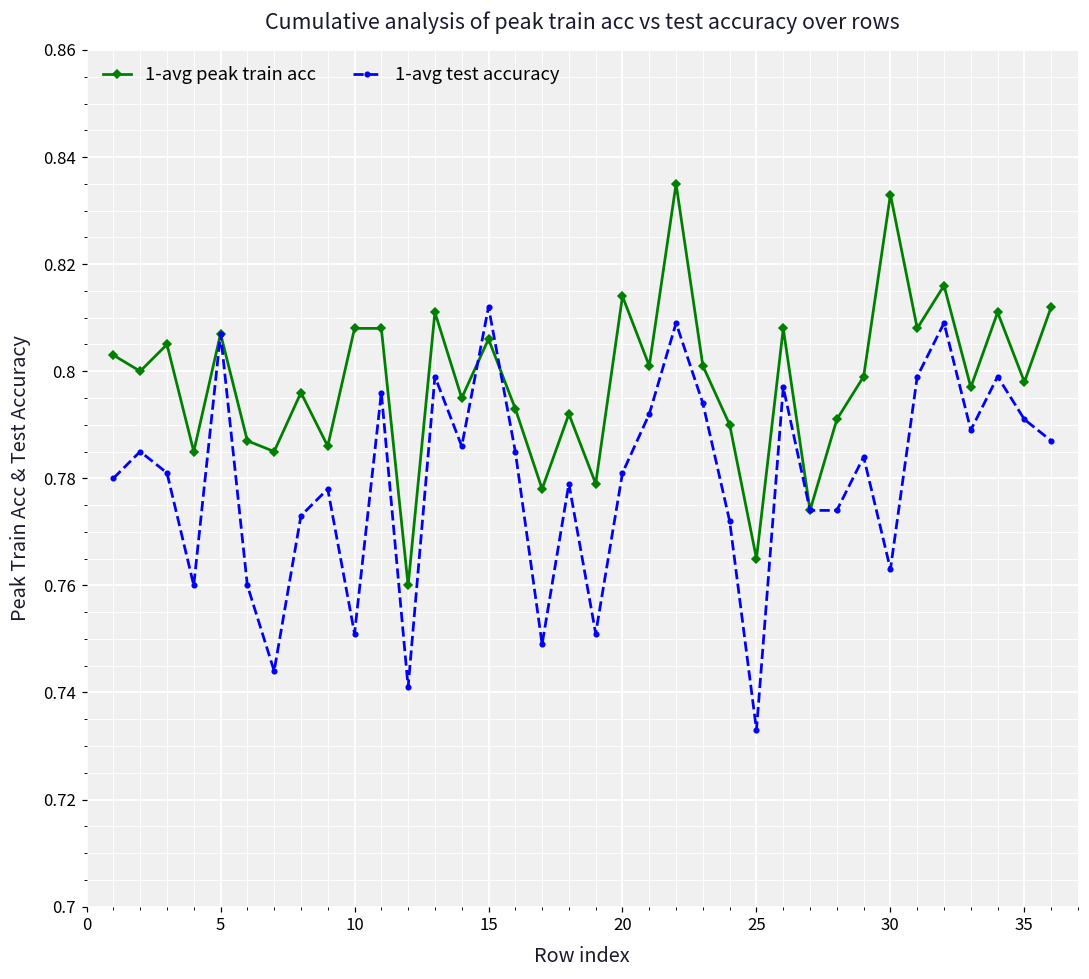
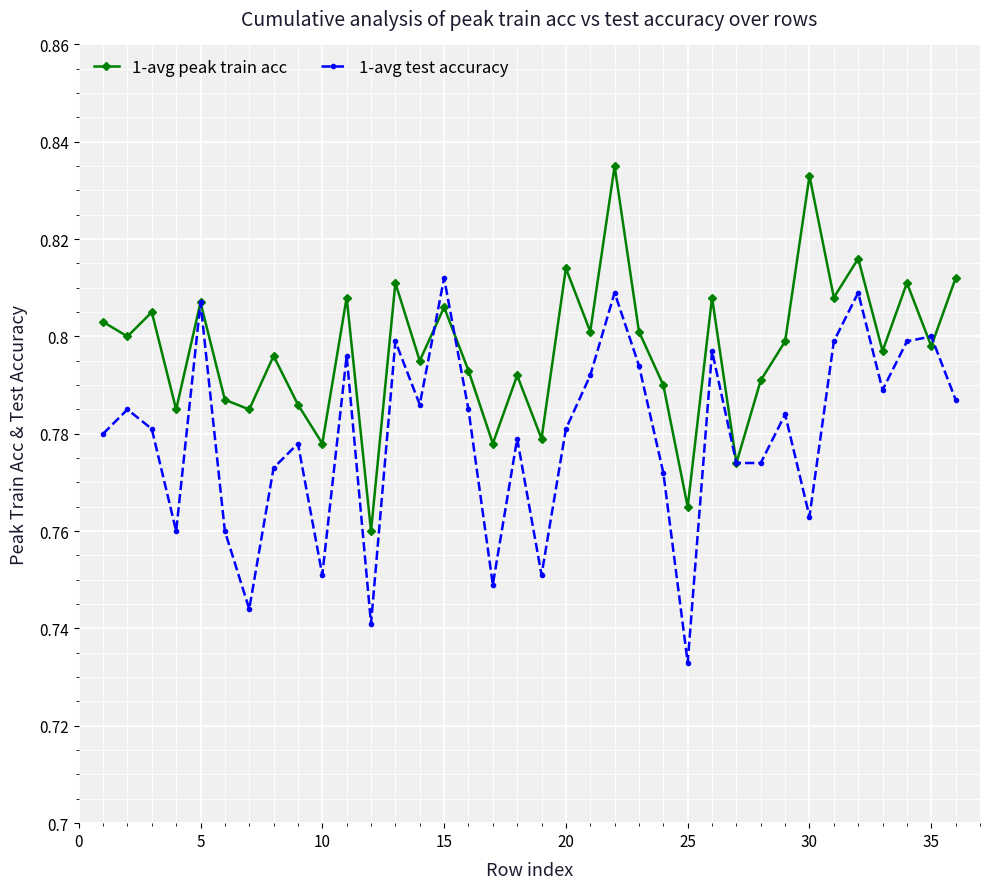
  {
    "1-avg peak train acc": {
-     "10": 0.808,
+     "10": 0.778,
      "15": 0.806,
      "20": 0.814,
      "25": 0.765,
      "30": 0.833,
      "35": 0.798
    },
    "1-avg test accuracy": {
      "10": 0.751,
      "15": 0.812,
      "20": 0.781,
      "25": 0.733,
      "30": 0.763,
-     "35": 0.791
+     "35": 0.800
    }
  }
